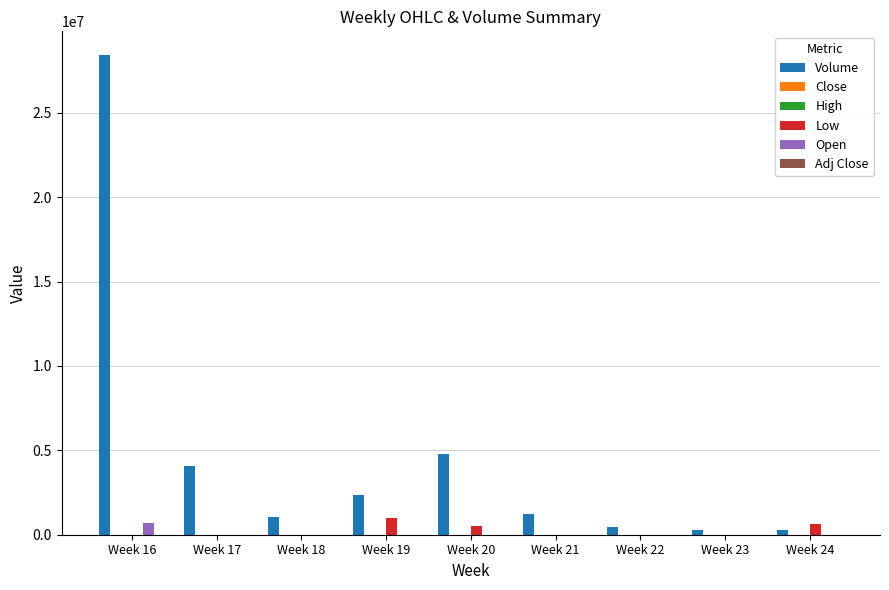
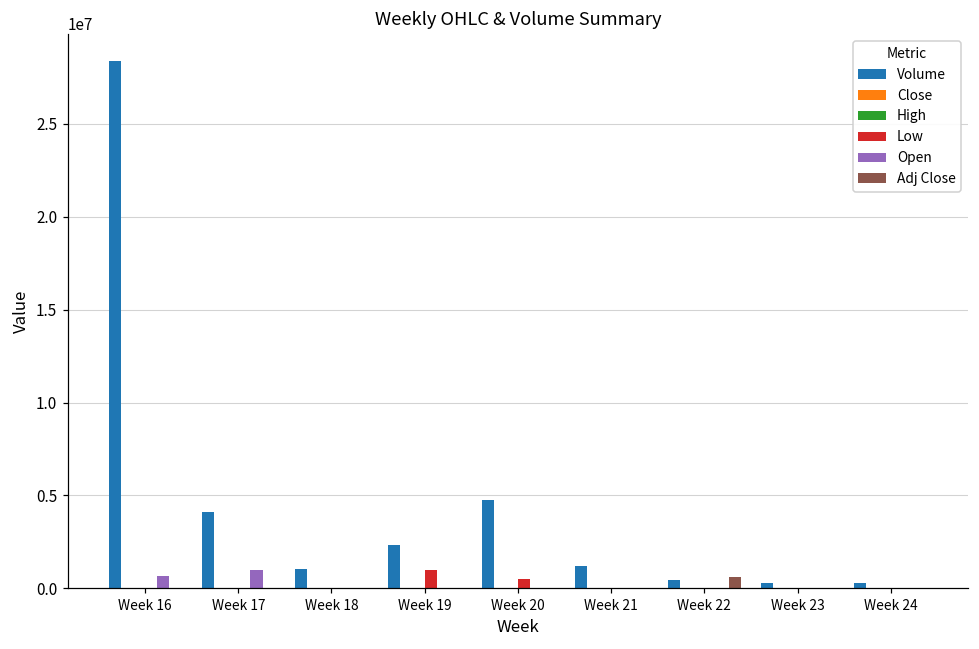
  {
    "Volume": {
      "Week 16": 28400000,
      "Week 17": 4100000,
      "Week 18": 1000000,
      "Week 19": 2300000,
      "Week 20": 4800000,
      "Week 21": 1200000,
      "Week 22": 400000,
      "Week 23": 300000,
      "Week 24": 300000
    },
    "Low": {
      "Week 19": 1000000,
      "Week 20": 500000,
-     "Week 24": 600000
+     "Week 24": 0
    },
    "Open": {
      "Week 16": 700000,
-     "Week 17": 0
+     "Week 17": 1000000
    },
    "Adj Close": {
-     "Week 22": 0
+     "Week 22": 600000
    }
  }
